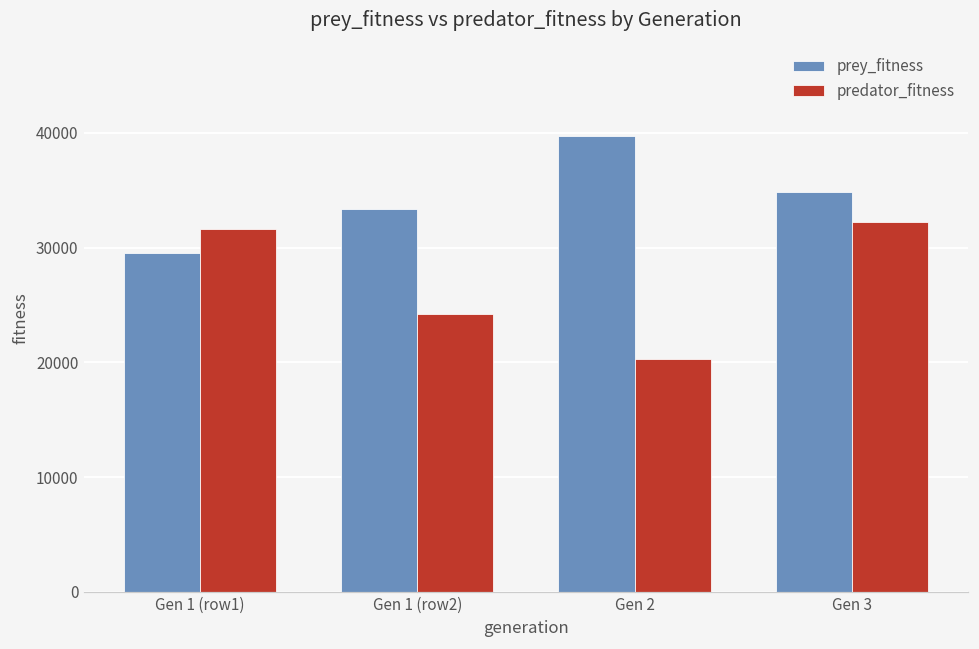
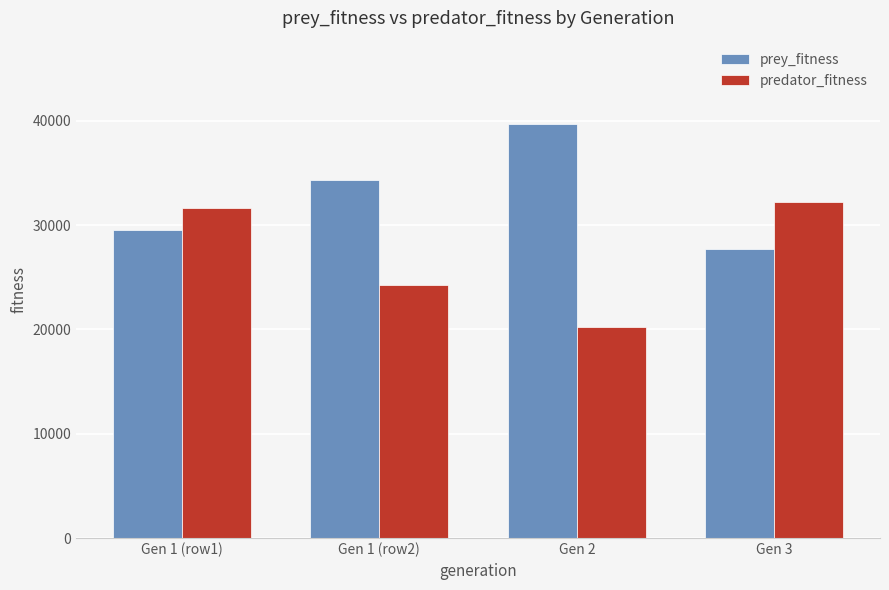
  {
    "prey_fitness": {
      "Gen 1 (row1)": 29500,
-     "Gen 1 (row2)": 33400,
+     "Gen 1 (row2)": 34300,
      "Gen 2": 39700,
-     "Gen 3": 34800
+     "Gen 3": 27800
    },
    "predator_fitness": {
      "Gen 1 (row1)": 31600,
      "Gen 1 (row2)": 24200,
      "Gen 2": 20300,
      "Gen 3": 32200
    }
  }
